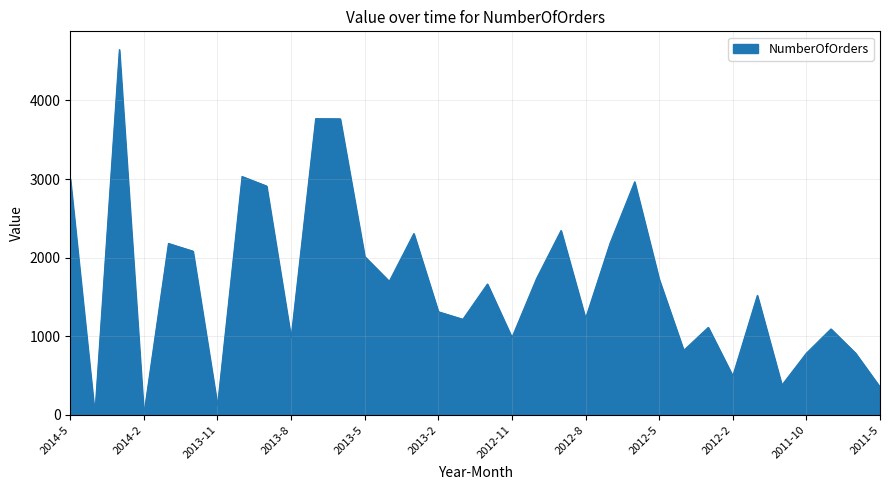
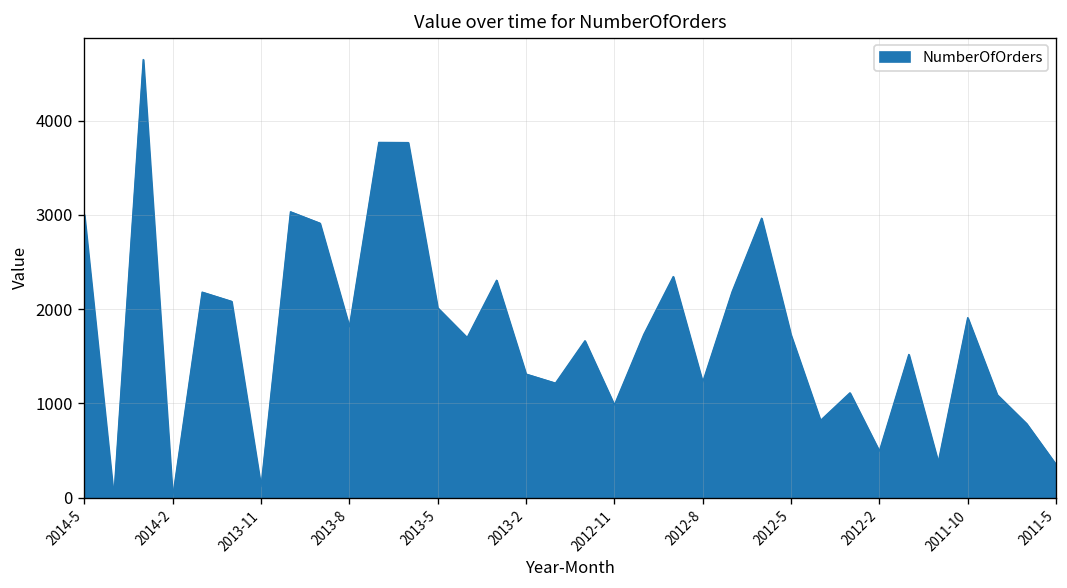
  {
    "2014-5": 3000,
    "2014-2": 0,
    "2013-11": 100,
-   "2013-8": 1000,
+   "2013-8": 1800,
    "2013-5": 2000,
    "2013-2": 1300,
    "2012-11": 1000,
    "2012-8": 1200,
    "2012-5": 1700,
    "2012-2": 500,
-   "2011-10": 800,
+   "2011-10": 1900,
    "2011-5": 400
  }
